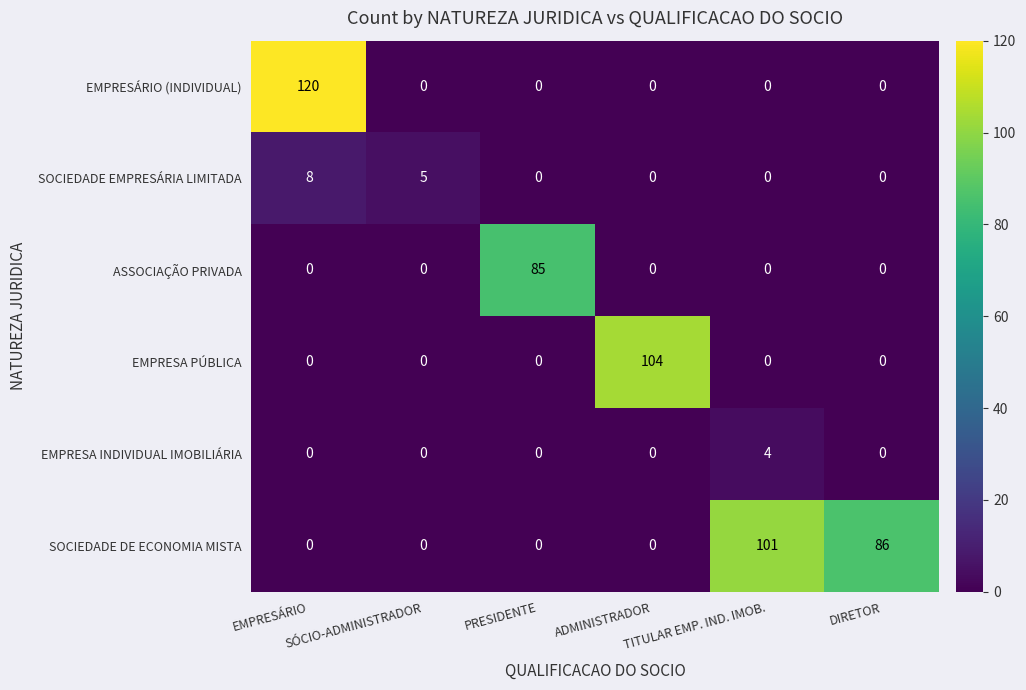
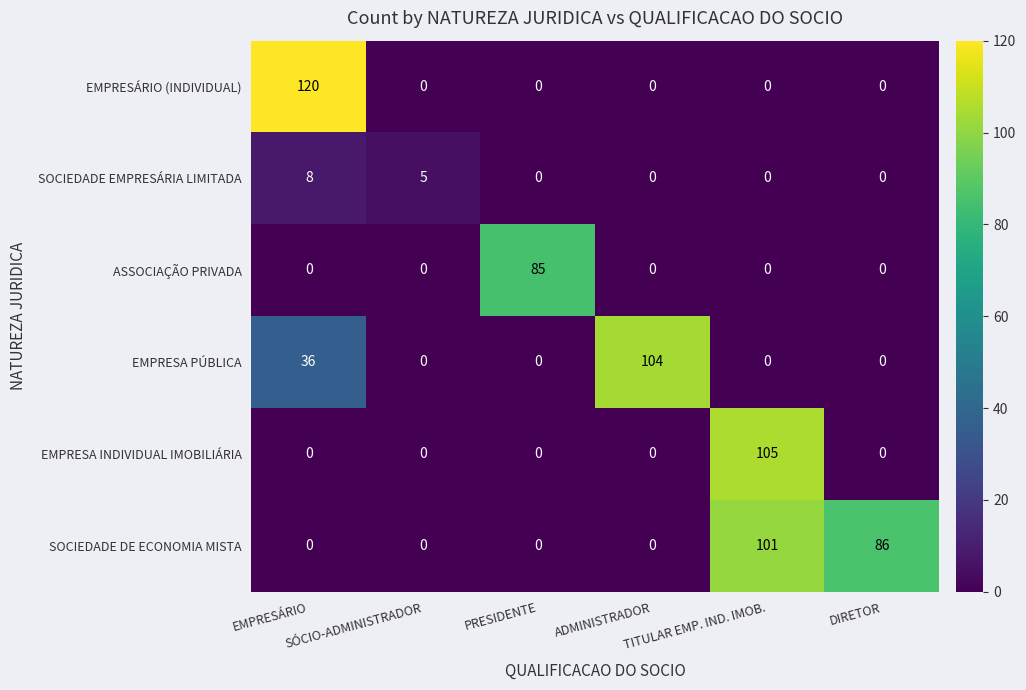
  {
    "EMPRESÁRIO (INDIVIDUAL)": {
      "EMPRESÁRIO": 120,
      "SÓCIO-ADMINISTRADOR": 0,
      "PRESIDENTE": 0,
      "ADMINISTRADOR": 0,
      "TITULAR EMP. IND. IMOB.": 0,
      "DIRETOR": 0
    },
    "SOCIEDADE EMPRESÁRIA LIMITADA": {
      "EMPRESÁRIO": 8,
      "SÓCIO-ADMINISTRADOR": 5,
      "PRESIDENTE": 0,
      "ADMINISTRADOR": 0,
      "TITULAR EMP. IND. IMOB.": 0,
      "DIRETOR": 0
    },
    "ASSOCIAÇÃO PRIVADA": {
      "EMPRESÁRIO": 0,
      "SÓCIO-ADMINISTRADOR": 0,
      "PRESIDENTE": 85,
      "ADMINISTRADOR": 0,
      "TITULAR EMP. IND. IMOB.": 0,
      "DIRETOR": 0
    },
    "EMPRESA PÚBLICA": {
-     "EMPRESÁRIO": 0,
+     "EMPRESÁRIO": 36,
      "SÓCIO-ADMINISTRADOR": 0,
      "PRESIDENTE": 0,
      "ADMINISTRADOR": 104,
      "TITULAR EMP. IND. IMOB.": 0,
      "DIRETOR": 0
    },
    "EMPRESA INDIVIDUAL IMOBILIÁRIA": {
      "EMPRESÁRIO": 0,
      "SÓCIO-ADMINISTRADOR": 0,
      "PRESIDENTE": 0,
      "ADMINISTRADOR": 0,
-     "TITULAR EMP. IND. IMOB.": 4,
+     "TITULAR EMP. IND. IMOB.": 105,
      "DIRETOR": 0
    },
    "SOCIEDADE DE ECONOMIA MISTA": {
      "EMPRESÁRIO": 0,
      "SÓCIO-ADMINISTRADOR": 0,
      "PRESIDENTE": 0,
      "ADMINISTRADOR": 0,
      "TITULAR EMP. IND. IMOB.": 101,
      "DIRETOR": 86
    }
  }
